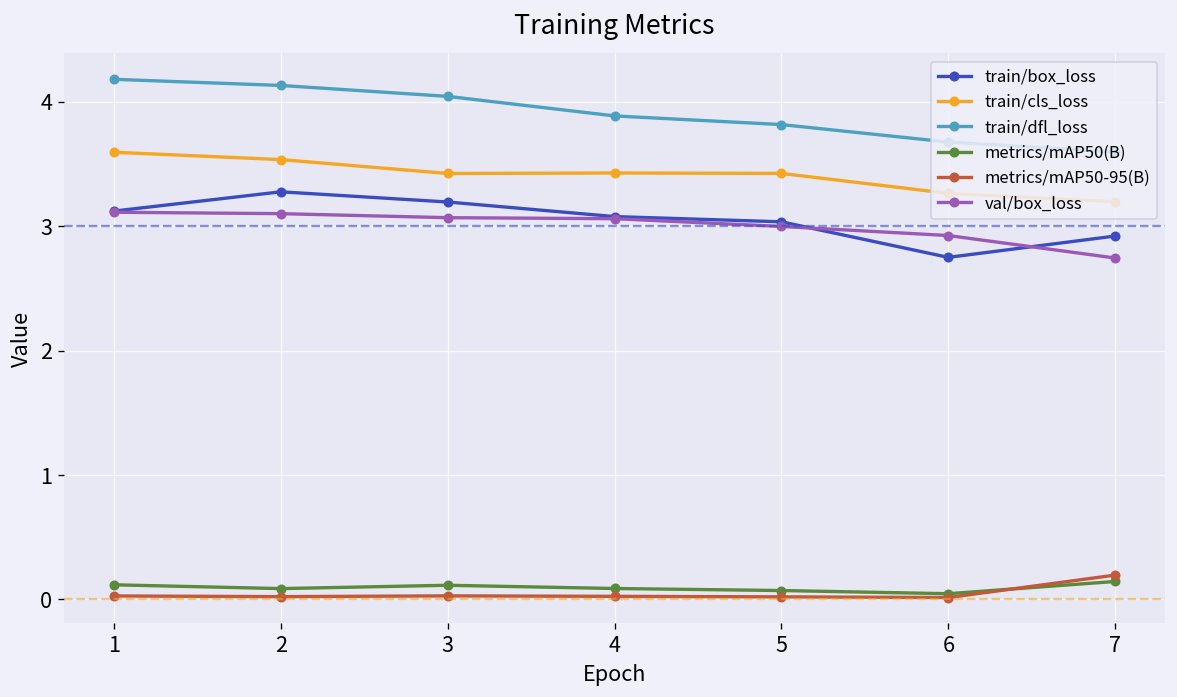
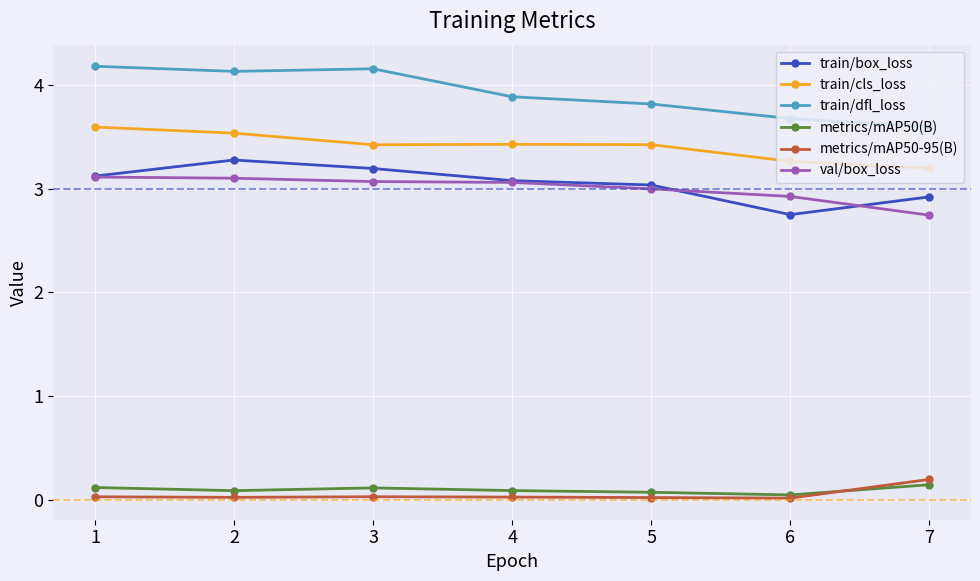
  {
    "train/box_loss": {
      "2": 3.28,
      "3": 3.19,
      "5": 3.04,
      "6": 2.75,
      "7": 2.92
    },
    "train/cls_loss": {
      "1": 3.59,
      "2": 3.53,
      "3": 3.42,
      "4": 3.43,
      "5": 3.42
    },
    "train/dfl_loss": {
      "1": 4.18,
      "2": 4.13,
-     "3": 4.04,
+     "3": 4.16,
      "4": 3.89,
      "5": 3.82
    },
    "metrics/mAP50(B)": {
      "1": 0.12,
      "2": 0.09,
      "3": 0.11,
      "4": 0.09,
      "5": 0.07,
      "6": 0.05,
      "7": 0.14
    },
    "metrics/mAP50-95(B)": {
      "1": 0.03,
      "2": 0.02,
      "3": 0.03,
      "4": 0.03,
      "5": 0.02,
      "6": 0.02,
      "7": 0.20
    },
    "val/box_loss": {
      "2": 3.10,
      "3": 3.07,
      "5": 3.00,
      "6": 2.92,
      "7": 2.74
    }
  }
